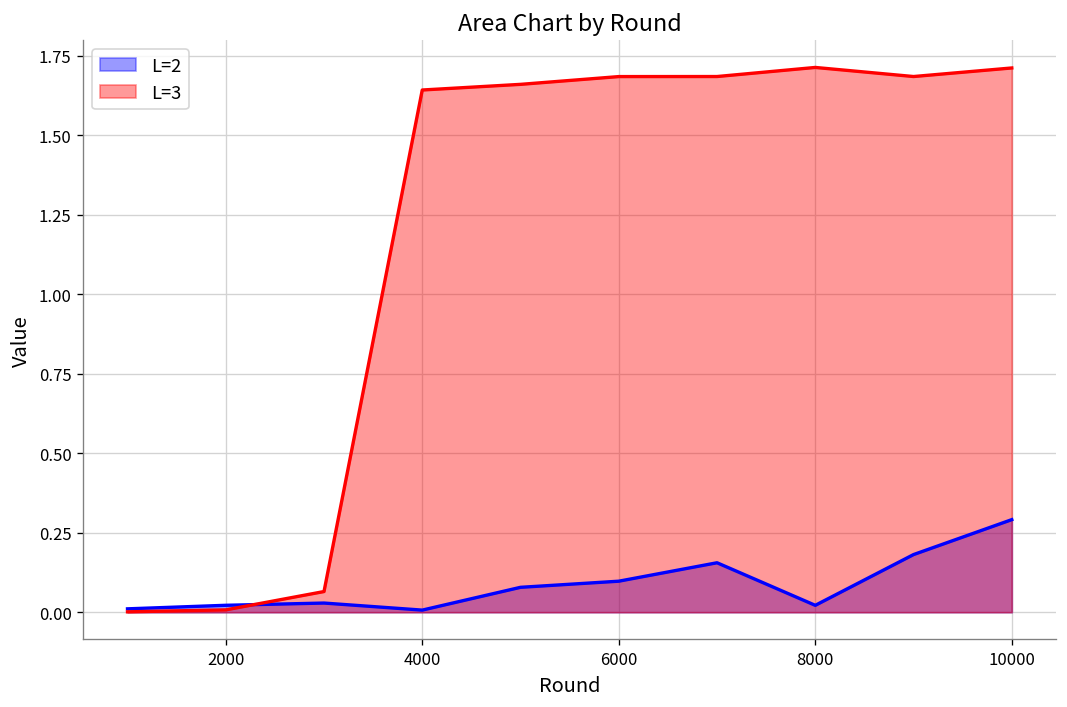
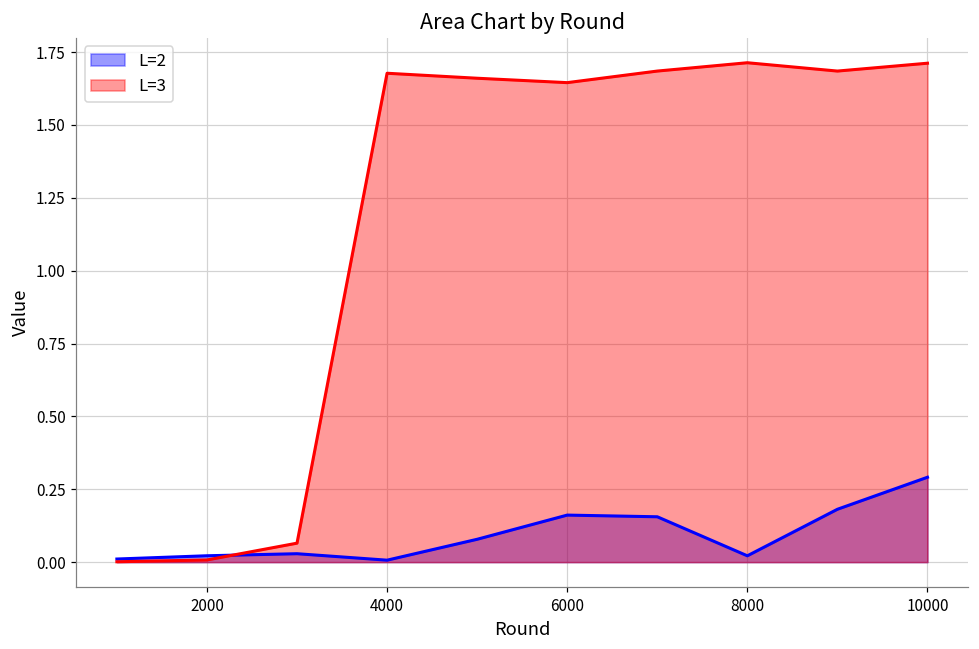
  {
    "L=2": {
      "2000": 0.02,
      "4000": 0.01,
-     "6000": 0.10,
+     "6000": 0.16,
      "8000": 0.02,
      "10000": 0.29
    },
    "L=3": {
      "2000": 0.01,
-     "4000": 1.64,
-     "6000": 1.68,
+     "4000": 1.68,
+     "6000": 1.65,
      "8000": 1.71,
      "10000": 1.71
    }
  }
